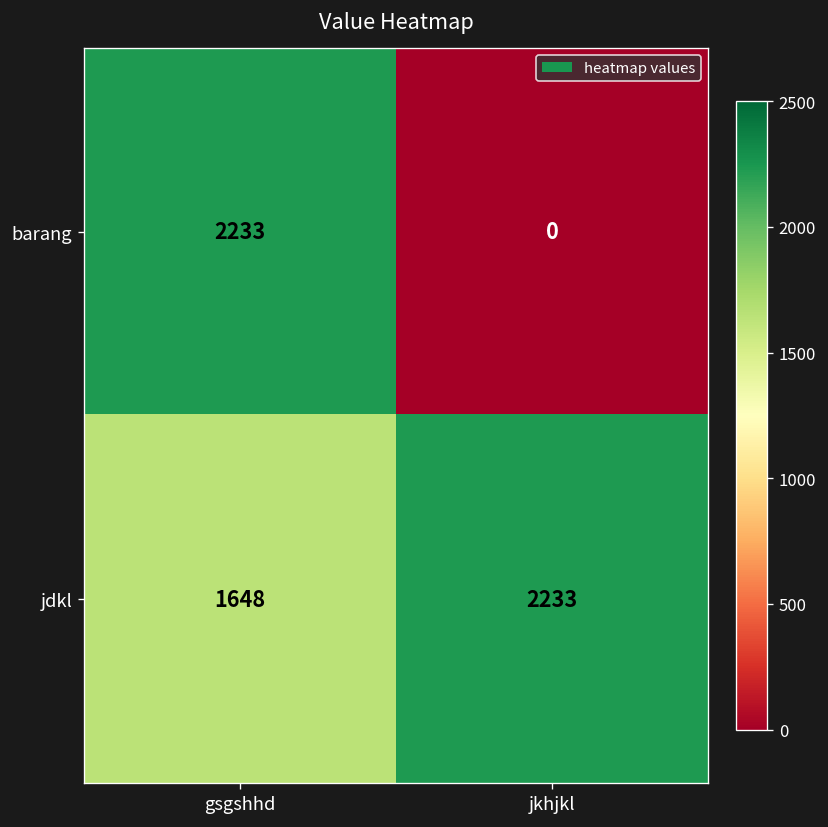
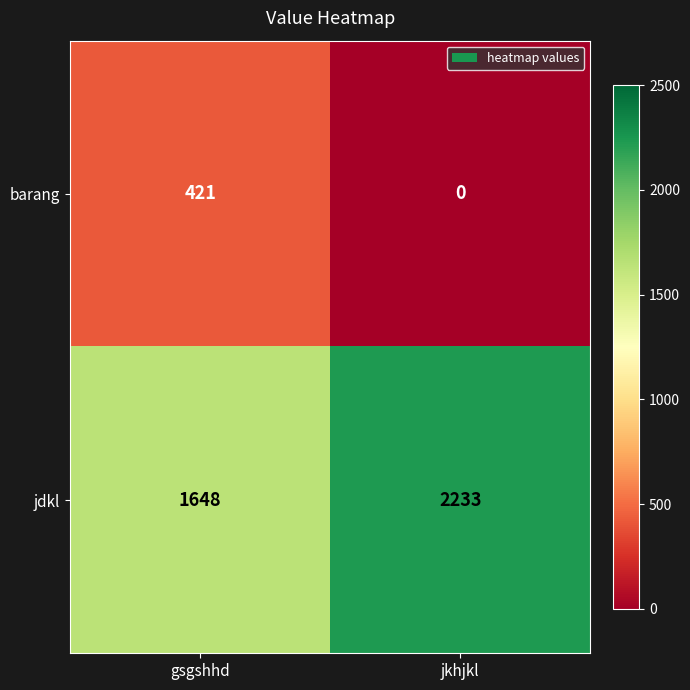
  {
    "barang": {
-     "gsgshhd": 2233,
+     "gsgshhd": 421,
      "jkhjkl": 0
    },
    "jdkl": {
      "gsgshhd": 1648,
      "jkhjkl": 2233
    }
  }
